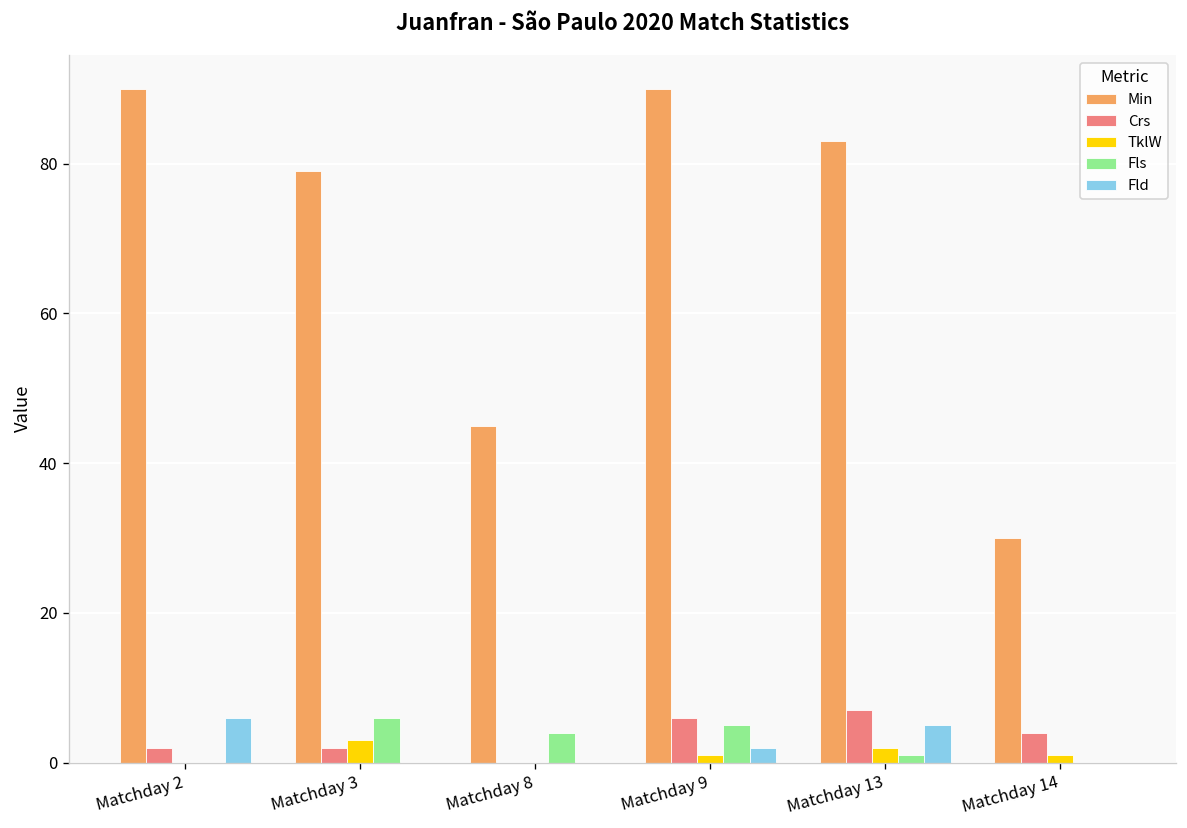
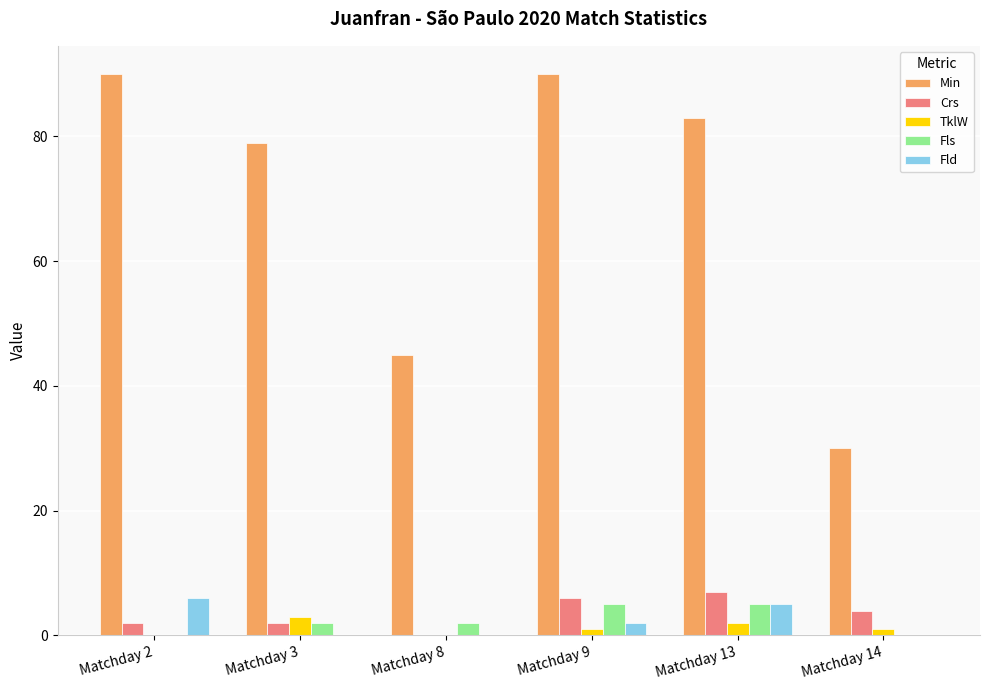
  {
    "TklW": {
      "Matchday 2": 0,
      "Matchday 3": 3,
      "Matchday 8": 0,
      "Matchday 9": 1,
      "Matchday 13": 2,
      "Matchday 14": 1
    },
    "Fls": {
      "Matchday 2": 0,
-     "Matchday 3": 6,
-     "Matchday 8": 4,
+     "Matchday 3": 2,
+     "Matchday 8": 2,
      "Matchday 9": 5,
-     "Matchday 13": 1,
+     "Matchday 13": 5,
      "Matchday 14": 0
    },
    "Fld": {
      "Matchday 2": 6,
      "Matchday 3": 0,
      "Matchday 8": 0,
      "Matchday 9": 2,
      "Matchday 13": 5,
      "Matchday 14": 0
    }
  }
